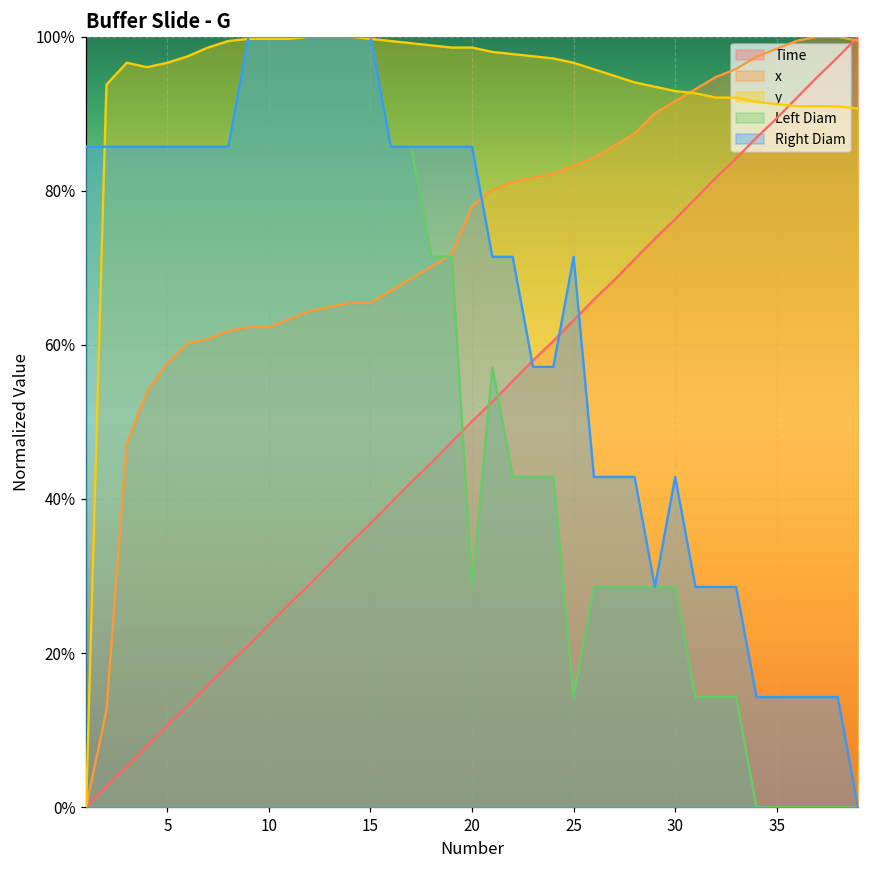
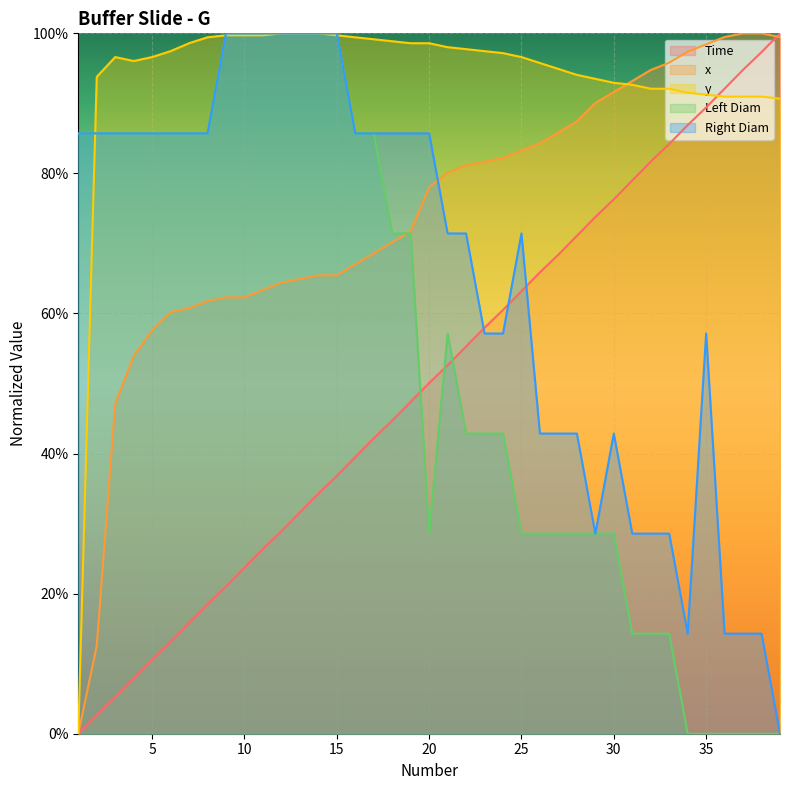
  {
    "Left Diam": {
      "20": "29%",
-     "25": "14%",
+     "25": "29%",
      "30": "29%",
      "35": "0%"
    },
    "Right Diam": {
      "20": "86%",
      "25": "71%",
      "30": "43%",
-     "35": "14%"
+     "35": "57%"
    }
  }
